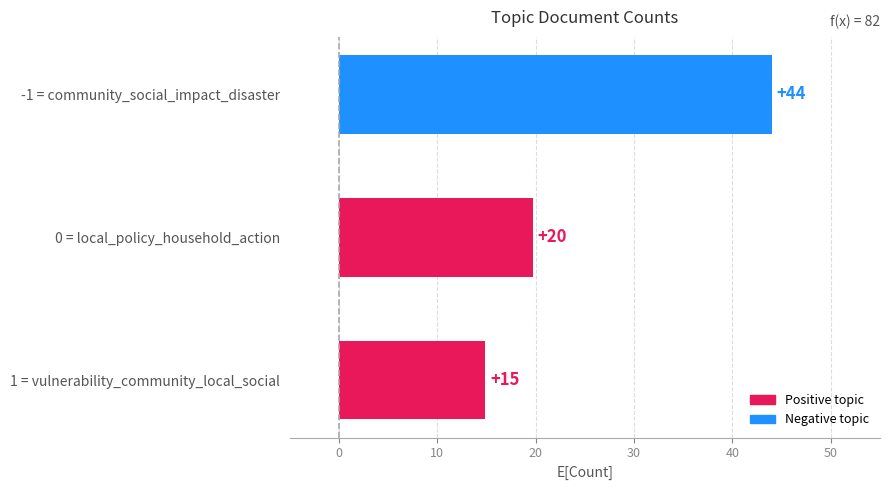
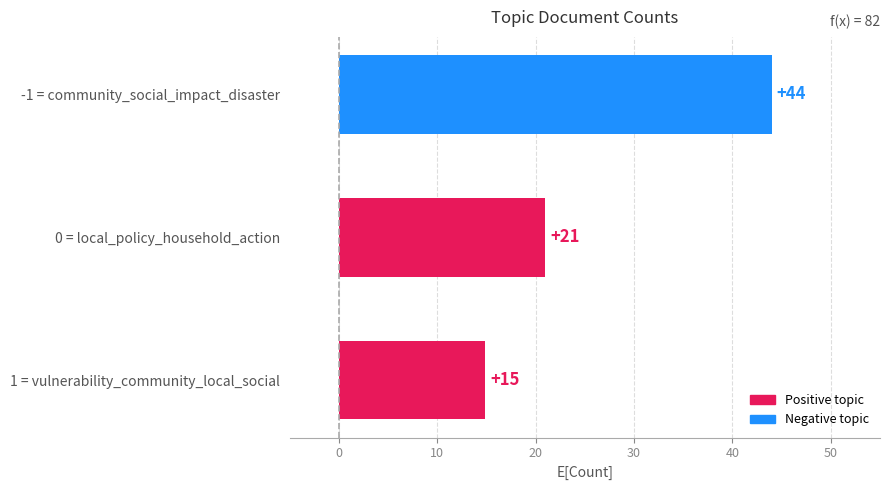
  {
    "-1 = community_social_impact_disaster": "+44",
-   "0 = local_policy_household_action": "+20",
+   "0 = local_policy_household_action": "+21",
    "1 = vulnerability_community_local_social": "+15"
  }
